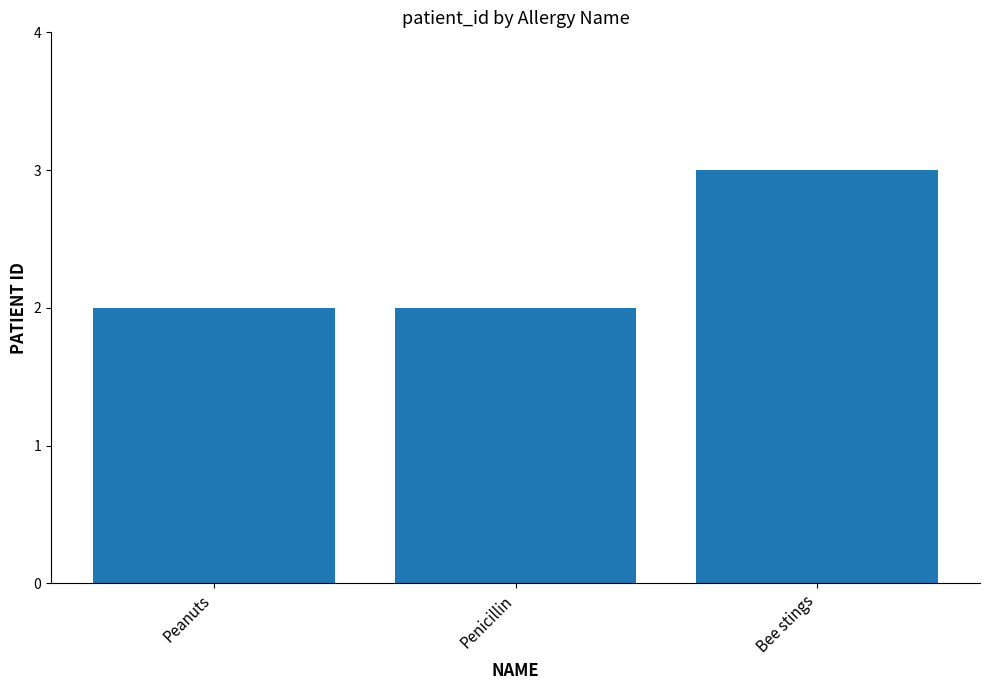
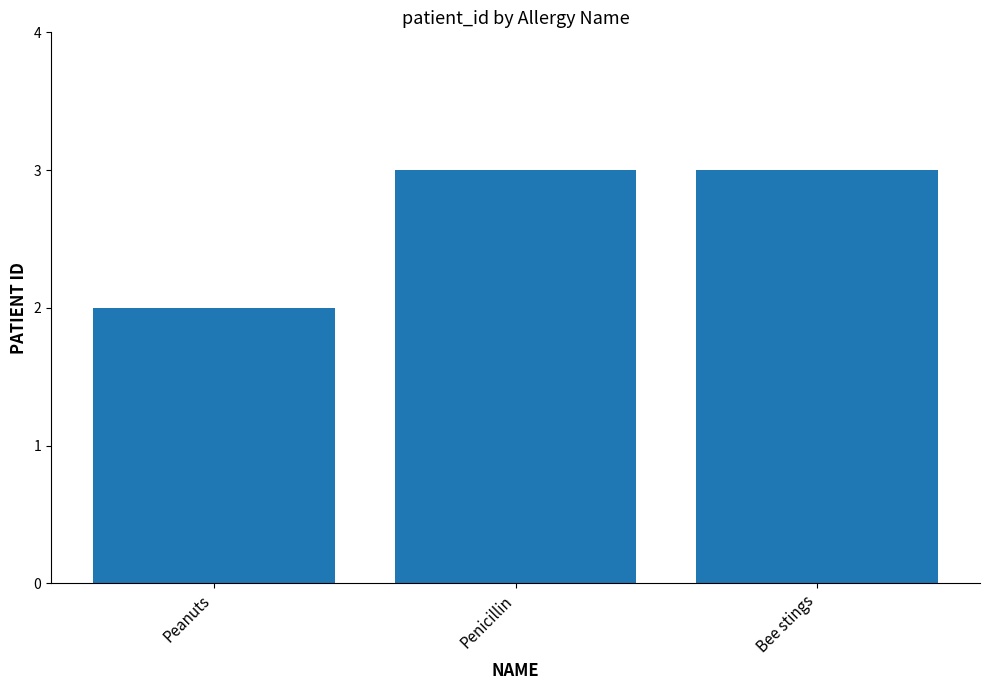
  {
    "Peanuts": 2,
-   "Penicillin": 2,
+   "Penicillin": 3,
    "Bee stings": 3
  }
